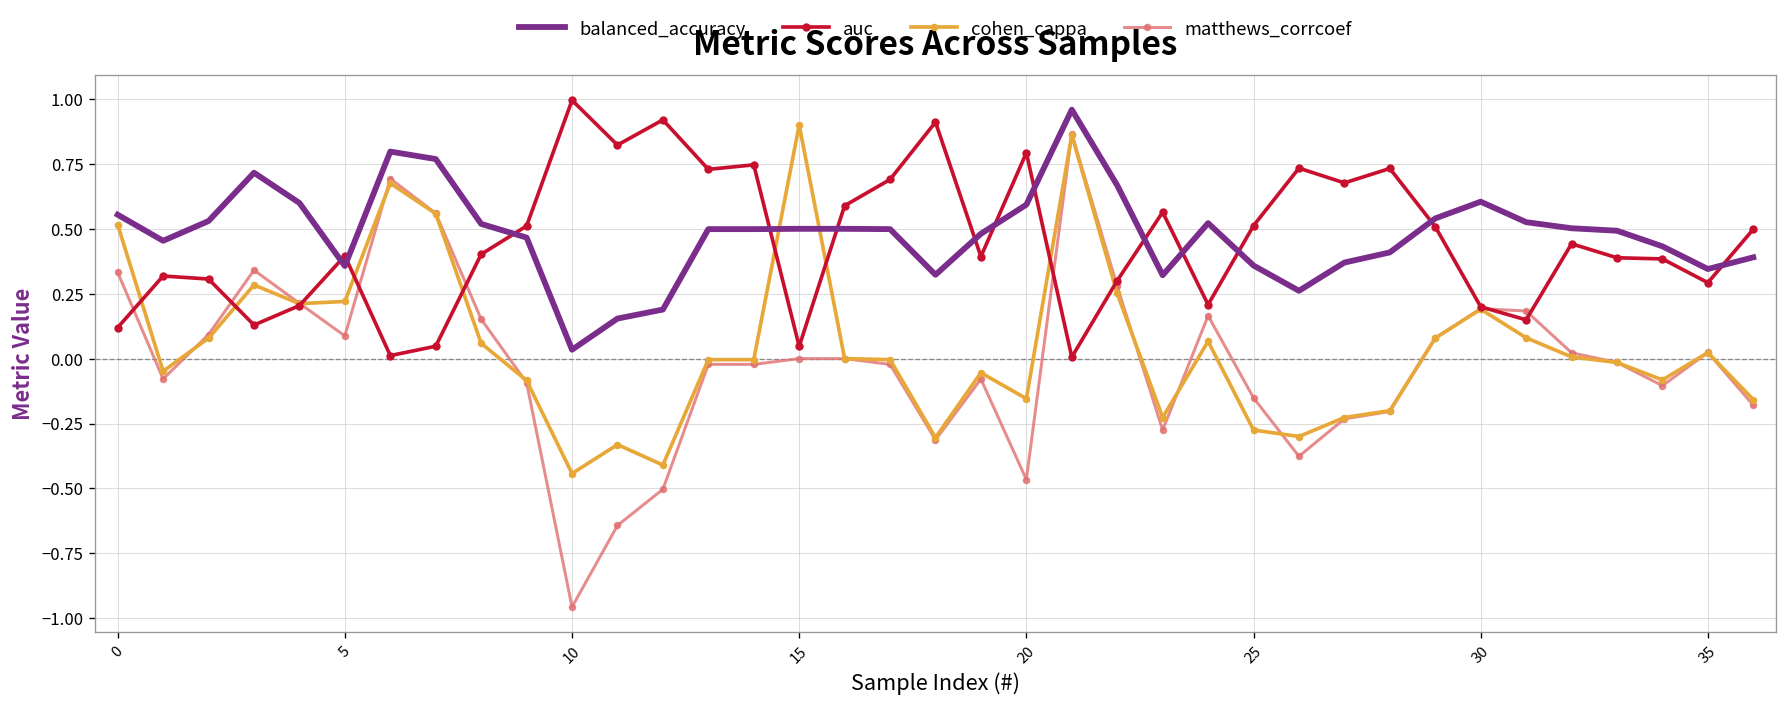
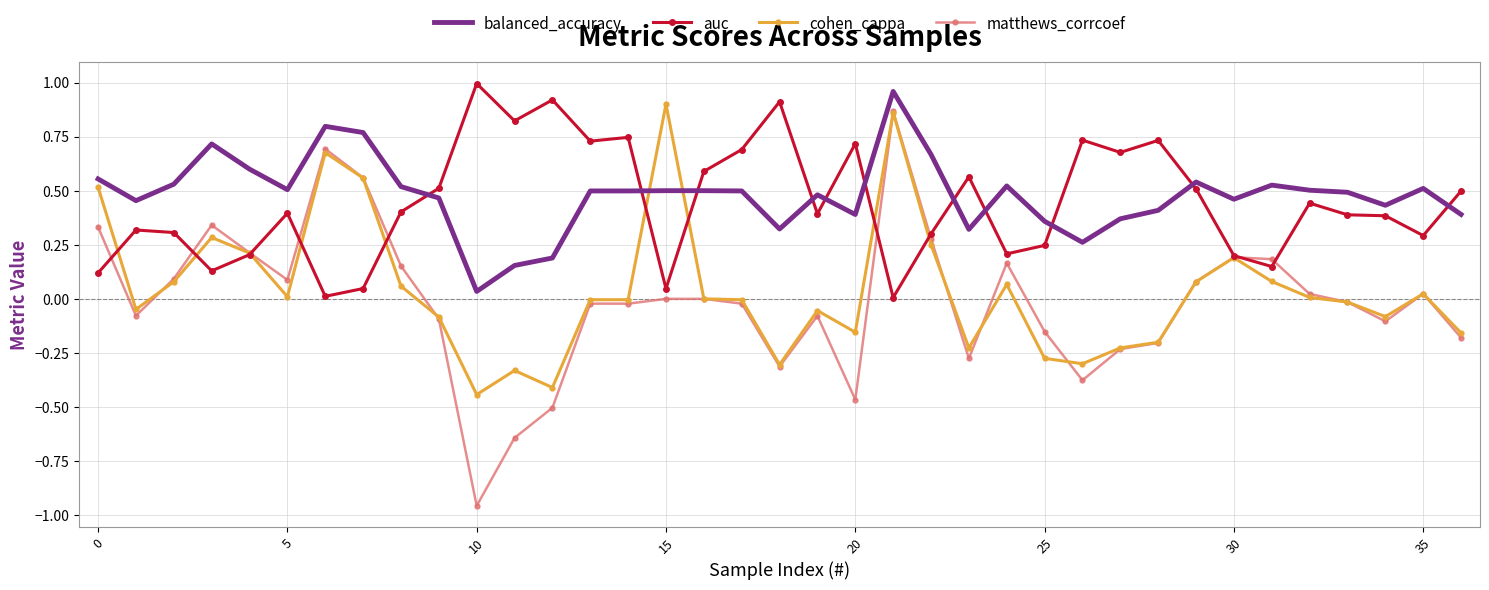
  {
    "balanced_accuracy": {
      "0": 0.55,
-     "5": 0.36,
+     "5": 0.50,
      "10": 0.03,
      "15": 0.50,
-     "20": 0.59,
+     "20": 0.39,
      "25": 0.36,
-     "30": 0.60,
-     "35": 0.35
+     "30": 0.46,
+     "35": 0.51
    },
    "auc": {
      "0": 0.12,
      "5": 0.40,
      "10": 1.00,
      "15": 0.05,
-     "20": 0.79,
-     "25": 0.51,
+     "20": 0.72,
+     "25": 0.25,
      "35": 0.29
    },
    "cohen_cappa": {
      "0": 0.52,
-     "5": 0.22,
+     "5": 0.01,
      "10": -0.44,
      "15": 0.90,
      "20": -0.15,
      "25": -0.28
    },
    "matthews_corrcoef": {
      "0": 0.33,
      "5": 0.09,
      "10": -0.96,
      "15": 0.00,
      "20": -0.47,
      "25": -0.15
    }
  }
